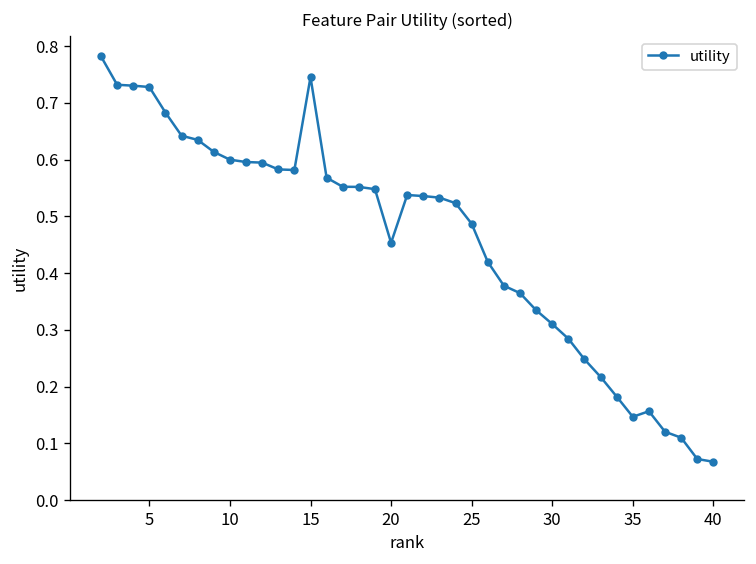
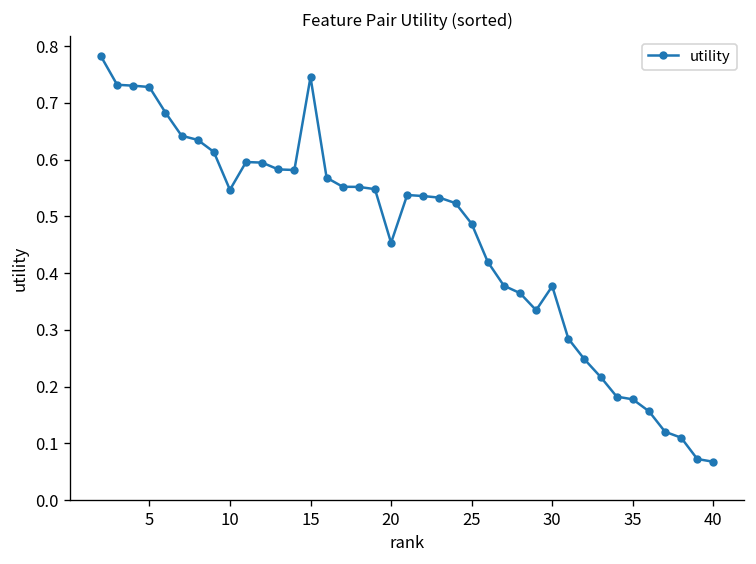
  {
    "5": 0.73,
-   "10": 0.60,
+   "10": 0.55,
    "15": 0.75,
    "20": 0.45,
    "25": 0.49,
-   "30": 0.31,
-   "35": 0.15,
+   "30": 0.38,
+   "35": 0.18,
    "40": 0.07
  }
